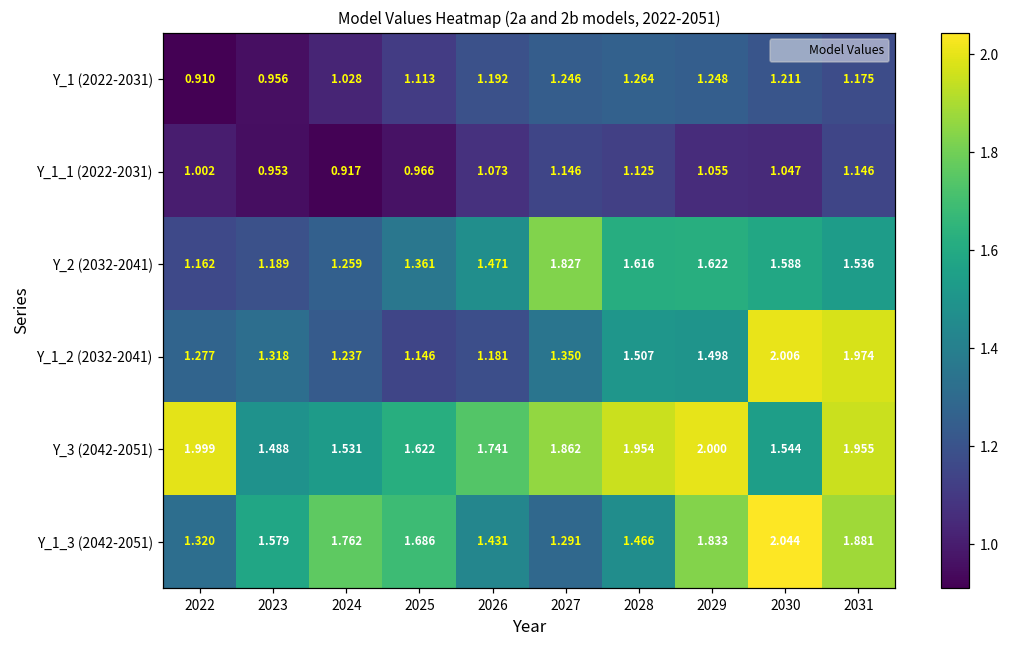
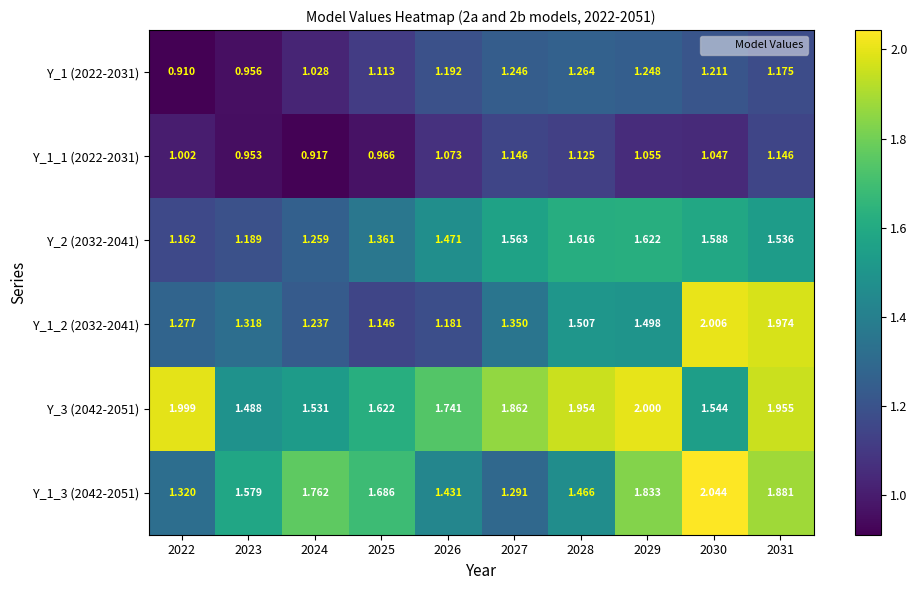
  {
    "Y_1 (2022-2031)": {
      "2022": 0.910,
      "2023": 0.956,
      "2024": 1.028,
      "2025": 1.113,
      "2026": 1.192,
      "2027": 1.246,
      "2028": 1.264,
      "2029": 1.248,
      "2030": 1.211,
      "2031": 1.175
    },
    "Y_1_1 (2022-2031)": {
      "2022": 1.002,
      "2023": 0.953,
      "2024": 0.917,
      "2025": 0.966,
      "2026": 1.073,
      "2027": 1.146,
      "2028": 1.125,
      "2029": 1.055,
      "2030": 1.047,
      "2031": 1.146
    },
    "Y_2 (2032-2041)": {
      "2022": 1.162,
      "2023": 1.189,
      "2024": 1.259,
      "2025": 1.361,
      "2026": 1.471,
-     "2027": 1.827,
+     "2027": 1.563,
      "2028": 1.616,
      "2029": 1.622,
      "2030": 1.588,
      "2031": 1.536
    },
    "Y_1_2 (2032-2041)": {
      "2022": 1.277,
      "2023": 1.318,
      "2024": 1.237,
      "2025": 1.146,
      "2026": 1.181,
      "2027": 1.350,
      "2028": 1.507,
      "2029": 1.498,
      "2030": 2.006,
      "2031": 1.974
    },
    "Y_3 (2042-2051)": {
      "2022": 1.999,
      "2023": 1.488,
      "2024": 1.531,
      "2025": 1.622,
      "2026": 1.741,
      "2027": 1.862,
      "2028": 1.954,
      "2029": 2.000,
      "2030": 1.544,
      "2031": 1.955
    },
    "Y_1_3 (2042-2051)": {
      "2022": 1.320,
      "2023": 1.579,
      "2024": 1.762,
      "2025": 1.686,
      "2026": 1.431,
      "2027": 1.291,
      "2028": 1.466,
      "2029": 1.833,
      "2030": 2.044,
      "2031": 1.881
    }
  }
